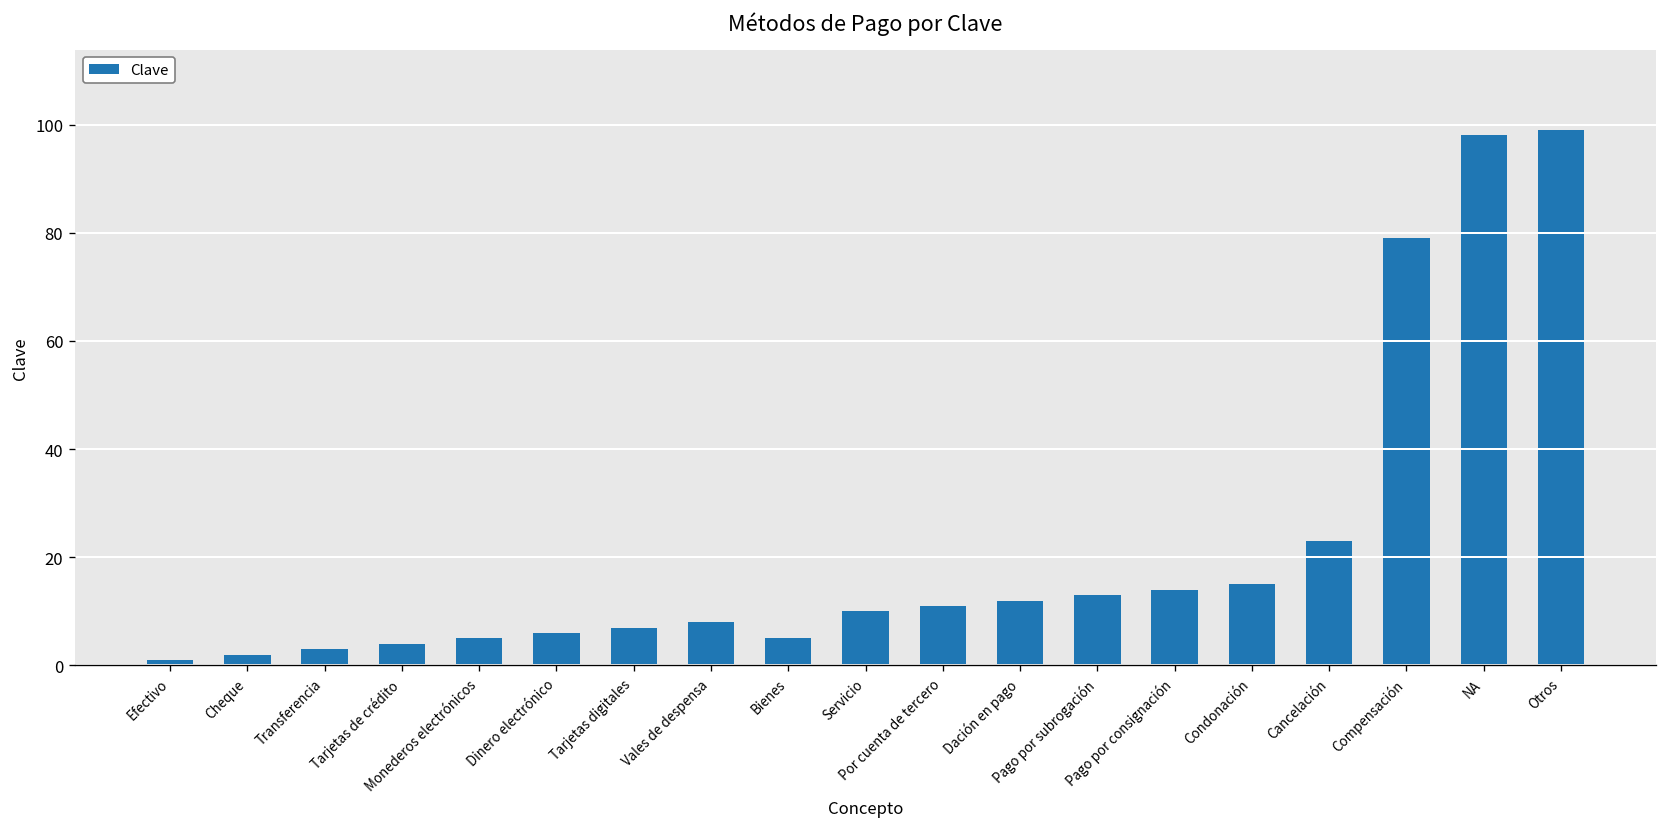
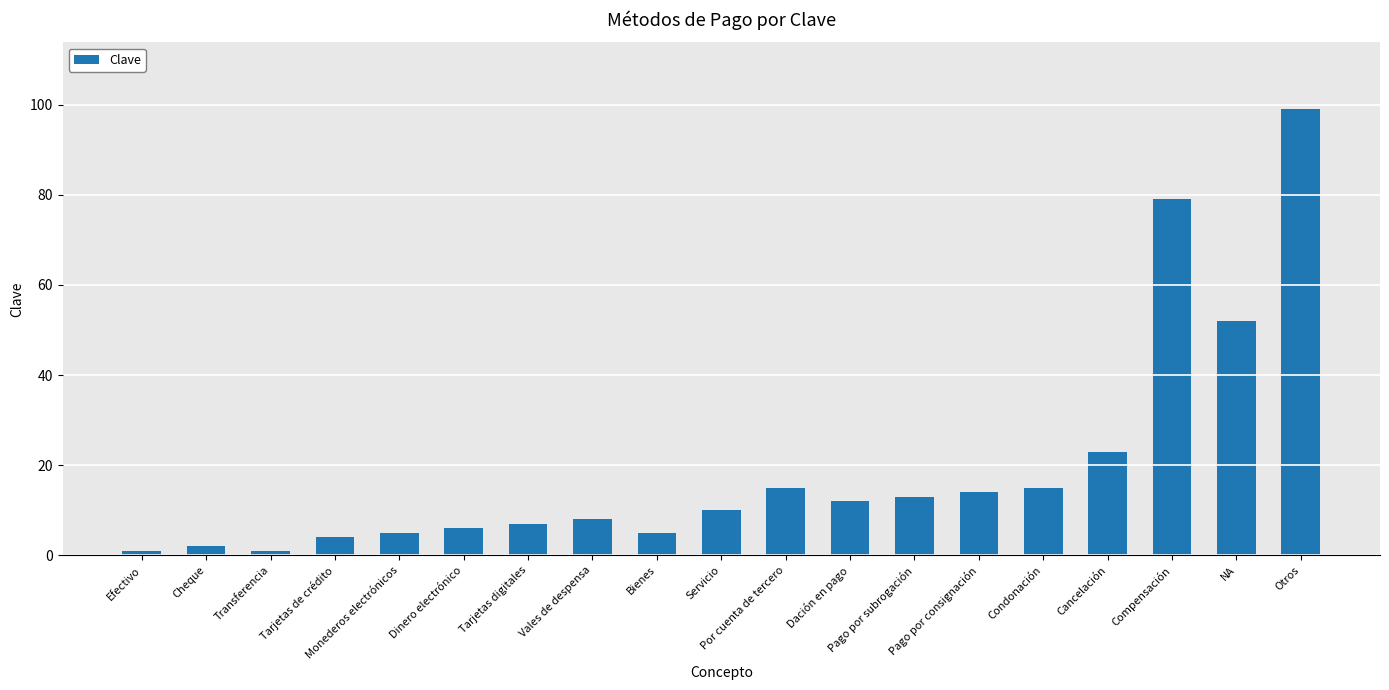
  {
    "Efectivo": 1,
    "Cheque": 2,
-   "Transferencia": 3,
+   "Transferencia": 1,
    "Tarjetas de crédito": 4,
    "Monederos electrónicos": 5,
    "Dinero electrónico": 6,
    "Tarjetas digitales": 7,
    "Vales de despensa": 8,
    "Bienes": 5,
    "Servicio": 10,
-   "Por cuenta de tercero": 11,
+   "Por cuenta de tercero": 15,
    "Dación en pago": 12,
    "Pago por subrogación": 13,
    "Pago por consignación": 14,
    "Condonación": 15,
    "Cancelación": 23,
    "Compensación": 79,
-   "NA": 98,
+   "NA": 52,
    "Otros": 99
  }
